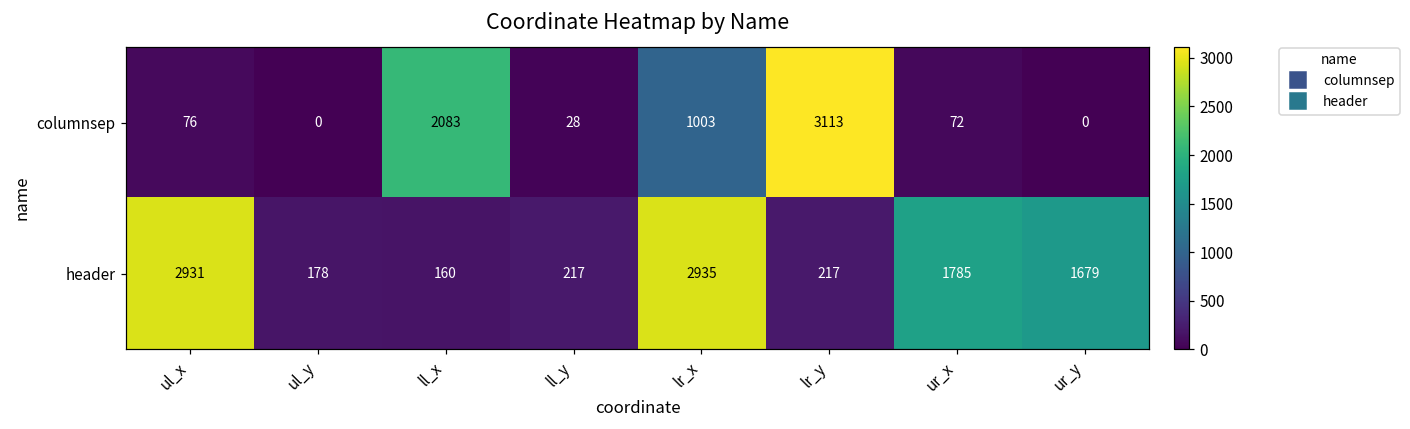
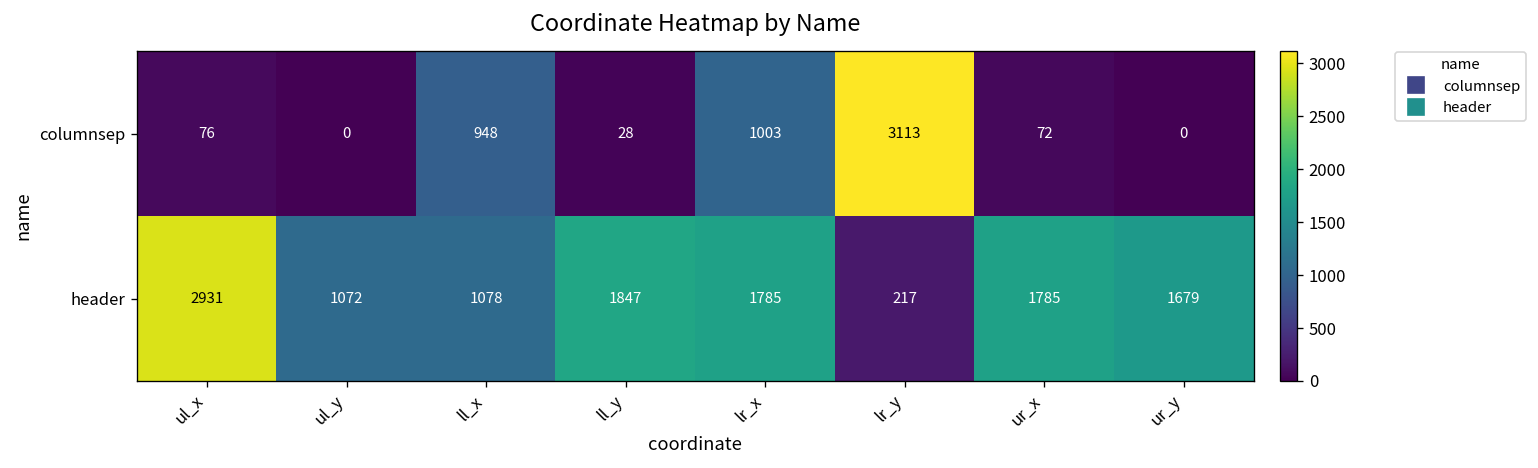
  {
    "columnsep": {
      "ul_x": 76,
      "ul_y": 0,
-     "ll_x": 2083,
+     "ll_x": 948,
      "ll_y": 28,
      "lr_x": 1003,
      "lr_y": 3113,
      "ur_x": 72,
      "ur_y": 0
    },
    "header": {
      "ul_x": 2931,
-     "ul_y": 178,
-     "ll_x": 160,
-     "ll_y": 217,
-     "lr_x": 2935,
+     "ul_y": 1072,
+     "ll_x": 1078,
+     "ll_y": 1847,
+     "lr_x": 1785,
      "lr_y": 217,
      "ur_x": 1785,
      "ur_y": 1679
    }
  }
